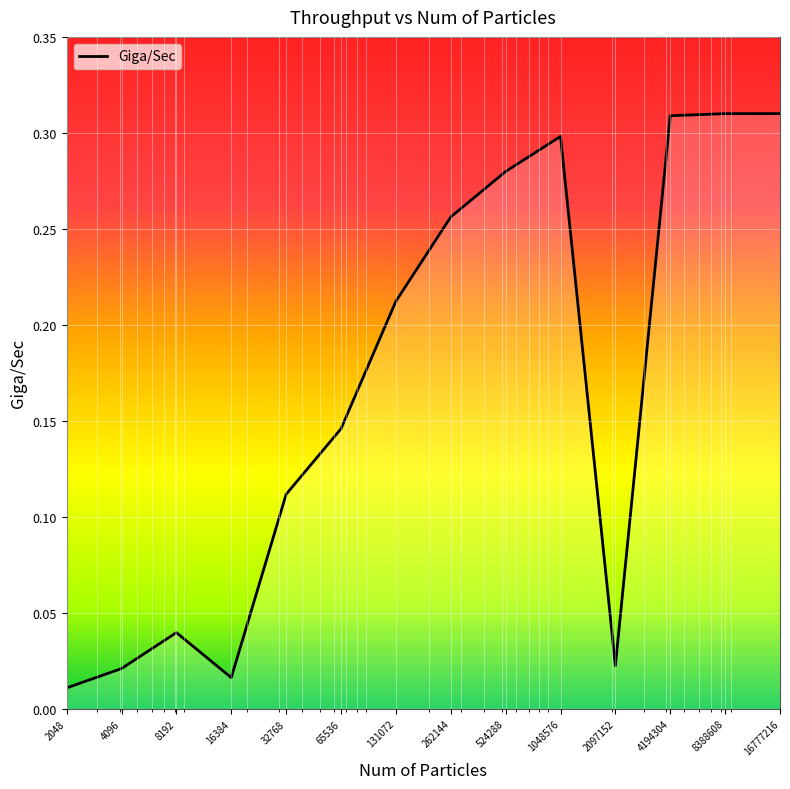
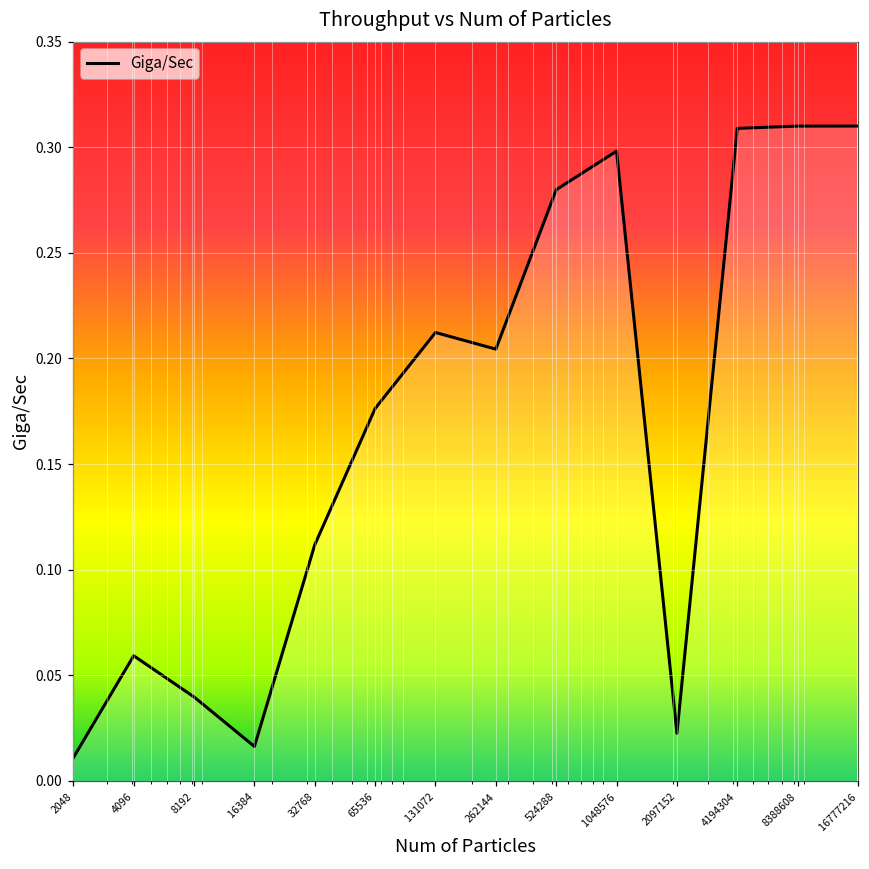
  {
    "2048": 0.011,
-   "4096": 0.021,
+   "4096": 0.059,
    "8192": 0.040,
    "16384": 0.016,
    "32768": 0.112,
-   "65536": 0.146,
+   "65536": 0.176,
    "131072": 0.212,
-   "262144": 0.256,
+   "262144": 0.204,
    "524288": 0.280,
    "1048576": 0.298,
    "2097152": 0.023,
    "4194304": 0.309,
    "8388608": 0.310,
    "16777216": 0.310
  }
